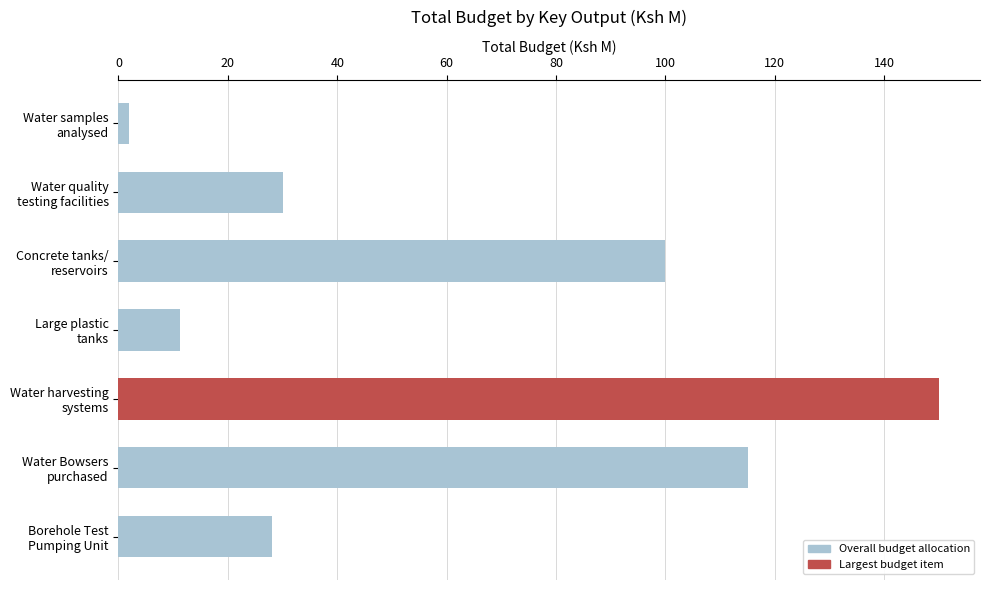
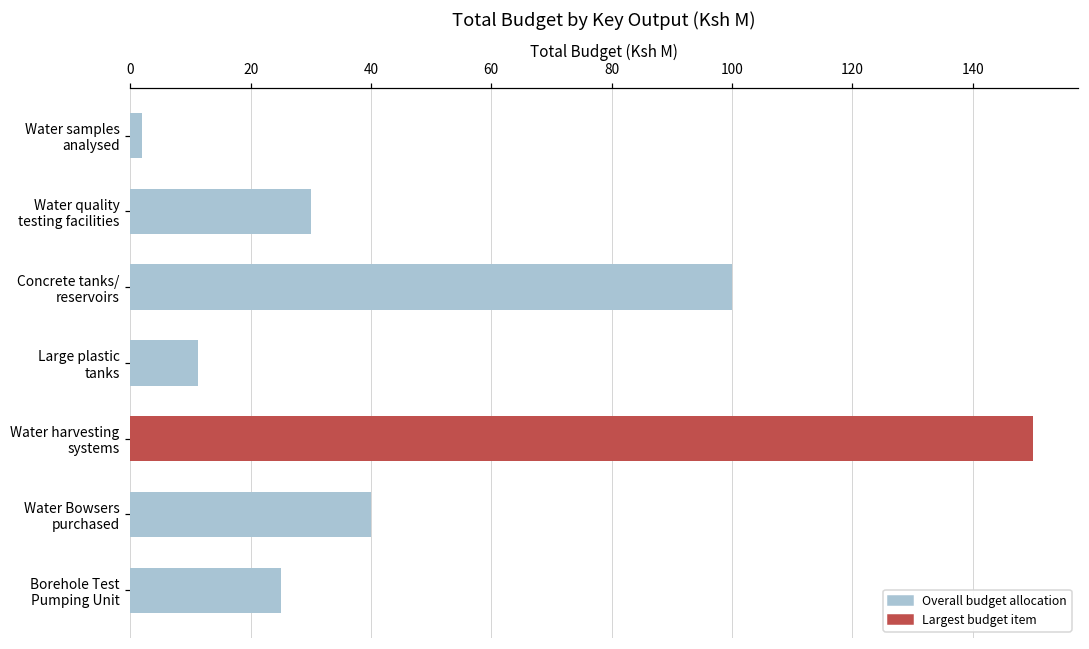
  {
    "Water samples analysed": 2,
    "Water quality testing facilities": 30,
    "Concrete tanks/ reservoirs": 100,
    "Large plastic tanks": 11,
    "Water harvesting systems": 150,
-   "Water Bowsers purchased": 115,
-   "Borehole Test Pumping Unit": 28
+   "Water Bowsers purchased": 40,
+   "Borehole Test Pumping Unit": 25
  }
